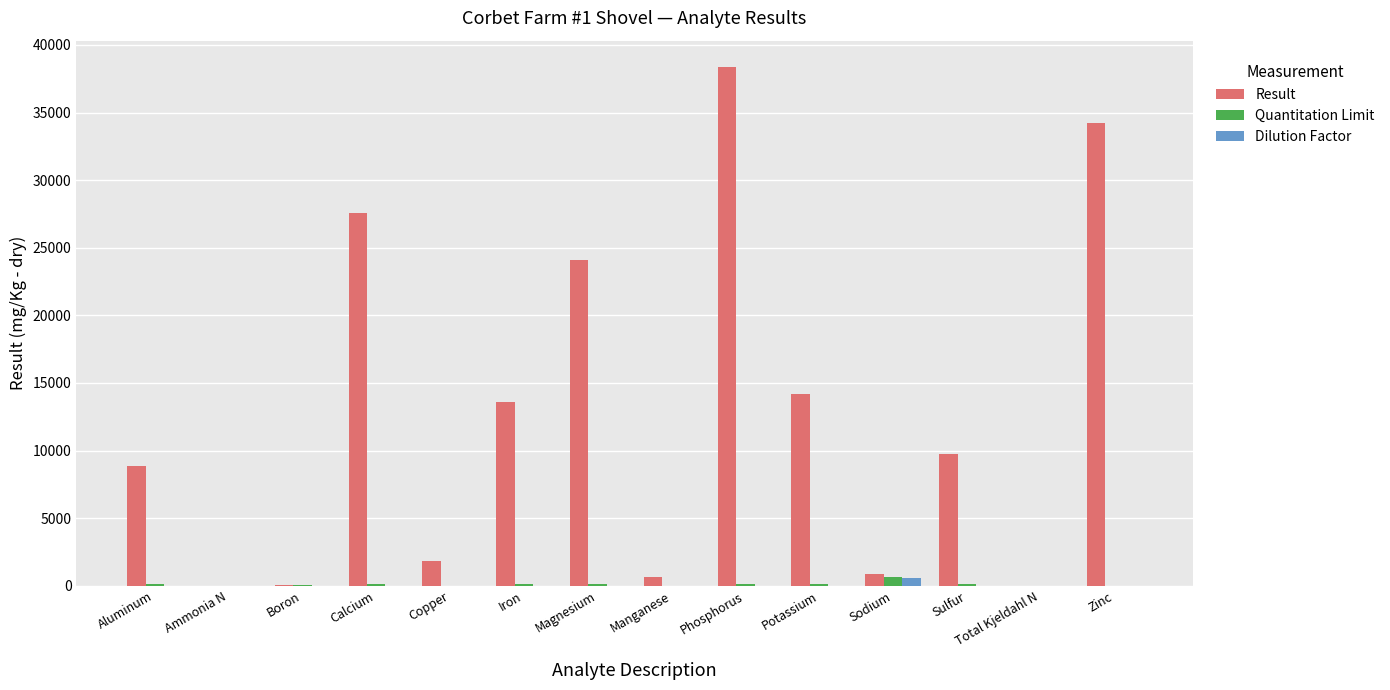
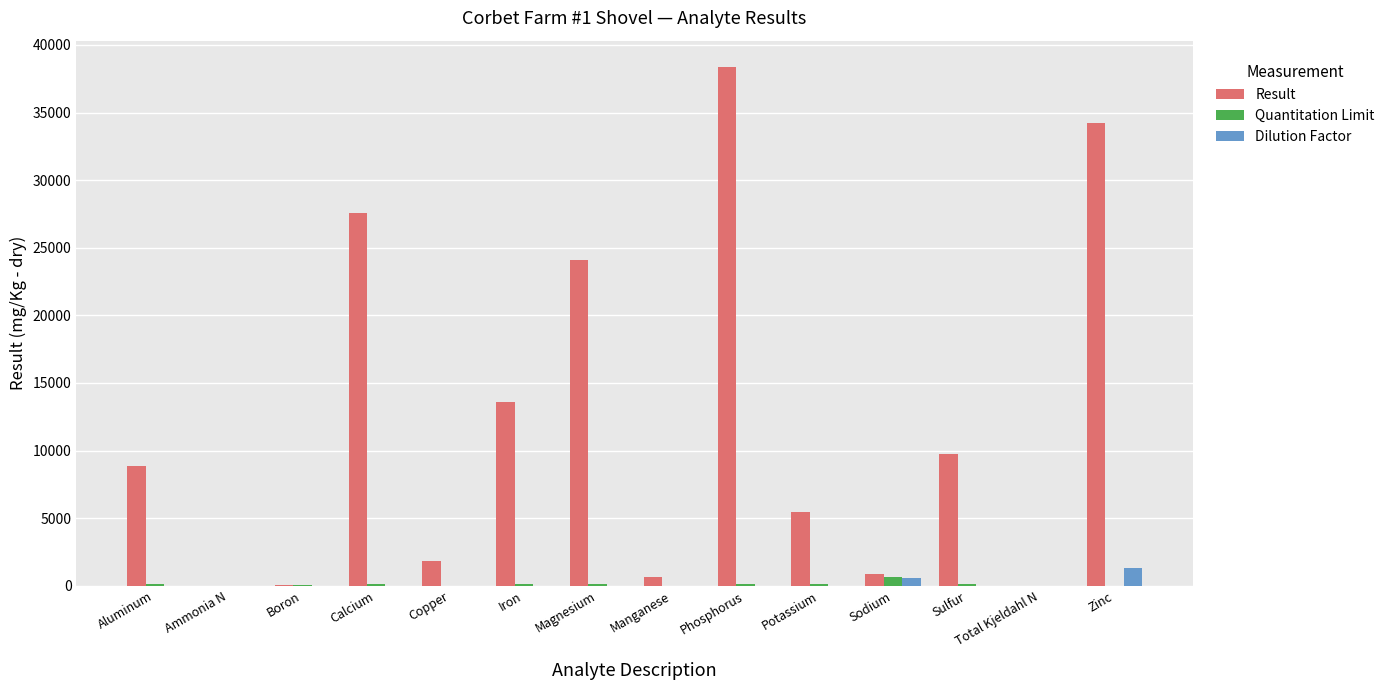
  {
    "Result": {
      "Aluminum": 8900,
      "Calcium": 27600,
      "Copper": 1900,
      "Iron": 13600,
      "Magnesium": 24100,
      "Manganese": 700,
      "Phosphorus": 38400,
-     "Potassium": 14200,
+     "Potassium": 5500,
      "Sodium": 900,
      "Sulfur": 9800,
      "Zinc": 34200
    },
    "Quantitation Limit": {
      "Sodium": 600
    },
    "Dilution Factor": {
      "Sodium": 600,
-     "Zinc": 0
+     "Zinc": 1300
    }
  }
